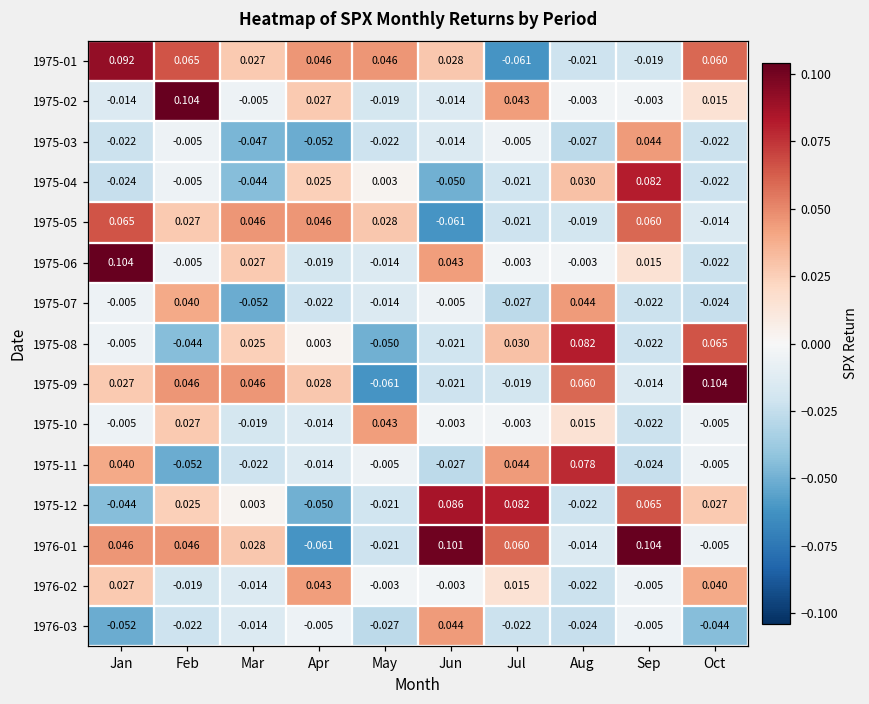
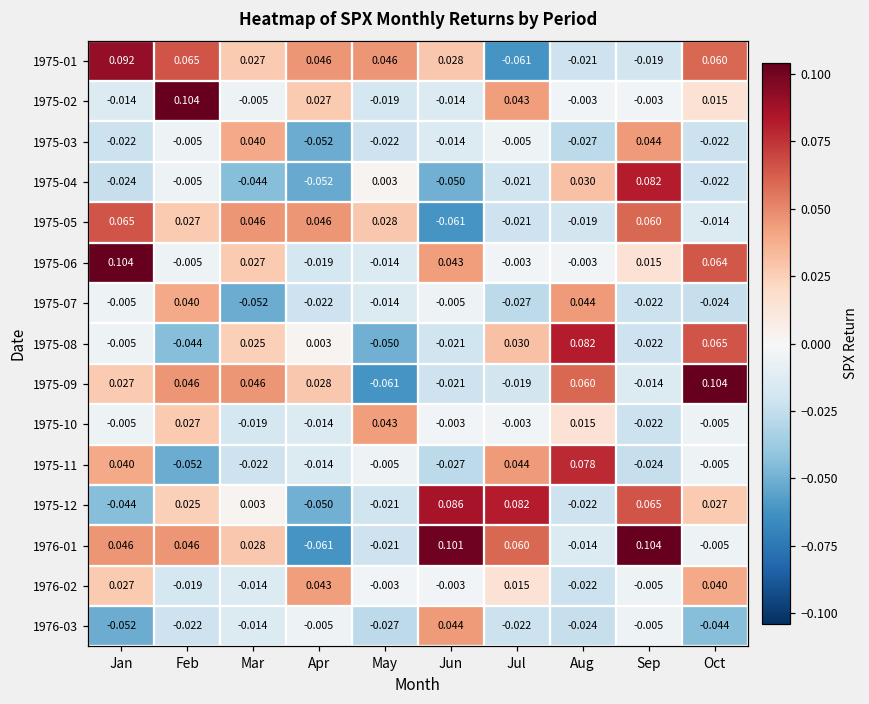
  {
    "1975-01": {
      "Jan": 0.092,
      "Feb": 0.065,
      "Mar": 0.027,
      "Apr": 0.046,
      "May": 0.046,
      "Jun": 0.028,
      "Jul": -0.061,
      "Aug": -0.021,
      "Sep": -0.019,
      "Oct": 0.060
    },
    "1975-02": {
      "Jan": -0.014,
      "Feb": 0.104,
      "Mar": -0.005,
      "Apr": 0.027,
      "May": -0.019,
      "Jun": -0.014,
      "Jul": 0.043,
      "Aug": -0.003,
      "Sep": -0.003,
      "Oct": 0.015
    },
    "1975-03": {
      "Jan": -0.022,
      "Feb": -0.005,
-     "Mar": -0.047,
+     "Mar": 0.040,
      "Apr": -0.052,
      "May": -0.022,
      "Jun": -0.014,
      "Jul": -0.005,
      "Aug": -0.027,
      "Sep": 0.044,
      "Oct": -0.022
    },
    "1975-04": {
      "Jan": -0.024,
      "Feb": -0.005,
      "Mar": -0.044,
-     "Apr": 0.025,
+     "Apr": -0.052,
      "May": 0.003,
      "Jun": -0.050,
      "Jul": -0.021,
      "Aug": 0.030,
      "Sep": 0.082,
      "Oct": -0.022
    },
    "1975-05": {
      "Jan": 0.065,
      "Feb": 0.027,
      "Mar": 0.046,
      "Apr": 0.046,
      "May": 0.028,
      "Jun": -0.061,
      "Jul": -0.021,
      "Aug": -0.019,
      "Sep": 0.060,
      "Oct": -0.014
    },
    "1975-06": {
      "Jan": 0.104,
      "Feb": -0.005,
      "Mar": 0.027,
      "Apr": -0.019,
      "May": -0.014,
      "Jun": 0.043,
      "Jul": -0.003,
      "Aug": -0.003,
      "Sep": 0.015,
-     "Oct": -0.022
+     "Oct": 0.064
    },
    "1975-07": {
      "Jan": -0.005,
      "Feb": 0.040,
      "Mar": -0.052,
      "Apr": -0.022,
      "May": -0.014,
      "Jun": -0.005,
      "Jul": -0.027,
      "Aug": 0.044,
      "Sep": -0.022,
      "Oct": -0.024
    },
    "1975-08": {
      "Jan": -0.005,
      "Feb": -0.044,
      "Mar": 0.025,
      "Apr": 0.003,
      "May": -0.050,
      "Jun": -0.021,
      "Jul": 0.030,
      "Aug": 0.082,
      "Sep": -0.022,
      "Oct": 0.065
    },
    "1975-09": {
      "Jan": 0.027,
      "Feb": 0.046,
      "Mar": 0.046,
      "Apr": 0.028,
      "May": -0.061,
      "Jun": -0.021,
      "Jul": -0.019,
      "Aug": 0.060,
      "Sep": -0.014,
      "Oct": 0.104
    },
    "1975-10": {
      "Jan": -0.005,
      "Feb": 0.027,
      "Mar": -0.019,
      "Apr": -0.014,
      "May": 0.043,
      "Jun": -0.003,
      "Jul": -0.003,
      "Aug": 0.015,
      "Sep": -0.022,
      "Oct": -0.005
    },
    "1975-11": {
      "Jan": 0.040,
      "Feb": -0.052,
      "Mar": -0.022,
      "Apr": -0.014,
      "May": -0.005,
      "Jun": -0.027,
      "Jul": 0.044,
      "Aug": 0.078,
      "Sep": -0.024,
      "Oct": -0.005
    },
    "1975-12": {
      "Jan": -0.044,
      "Feb": 0.025,
      "Mar": 0.003,
      "Apr": -0.050,
      "May": -0.021,
      "Jun": 0.086,
      "Jul": 0.082,
      "Aug": -0.022,
      "Sep": 0.065,
      "Oct": 0.027
    },
    "1976-01": {
      "Jan": 0.046,
      "Feb": 0.046,
      "Mar": 0.028,
      "Apr": -0.061,
      "May": -0.021,
      "Jun": 0.101,
      "Jul": 0.060,
      "Aug": -0.014,
      "Sep": 0.104,
      "Oct": -0.005
    },
    "1976-02": {
      "Jan": 0.027,
      "Feb": -0.019,
      "Mar": -0.014,
      "Apr": 0.043,
      "May": -0.003,
      "Jun": -0.003,
      "Jul": 0.015,
      "Aug": -0.022,
      "Sep": -0.005,
      "Oct": 0.040
    },
    "1976-03": {
      "Jan": -0.052,
      "Feb": -0.022,
      "Mar": -0.014,
      "Apr": -0.005,
      "May": -0.027,
      "Jun": 0.044,
      "Jul": -0.022,
      "Aug": -0.024,
      "Sep": -0.005,
      "Oct": -0.044
    }
  }
